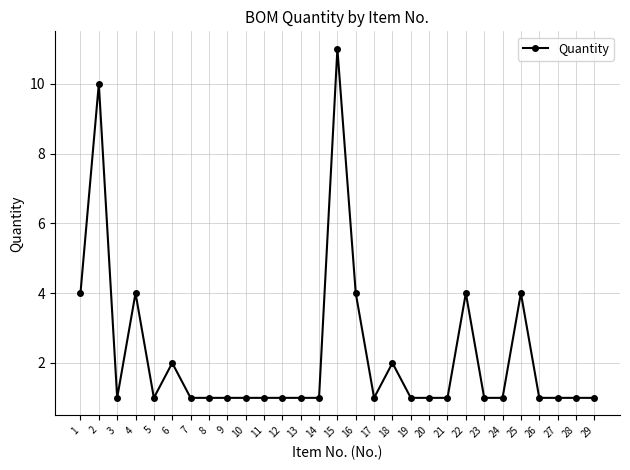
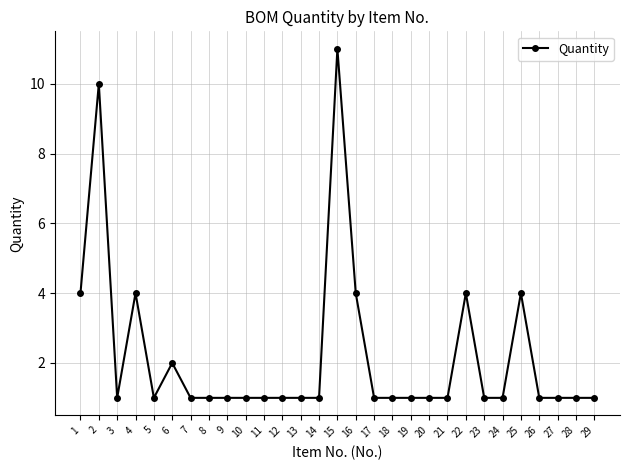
  {
    "1": 4,
    "2": 10,
    "3": 1,
    "4": 4,
    "5": 1,
    "6": 2,
    "7": 1,
    "8": 1,
    "9": 1,
    "10": 1,
    "11": 1,
    "12": 1,
    "13": 1,
    "14": 1,
    "15": 11,
    "16": 4,
    "17": 1,
-   "18": 2,
+   "18": 1,
    "19": 1,
    "20": 1,
    "21": 1,
    "22": 4,
    "23": 1,
    "24": 1,
    "25": 4,
    "26": 1,
    "27": 1,
    "28": 1,
    "29": 1
  }
